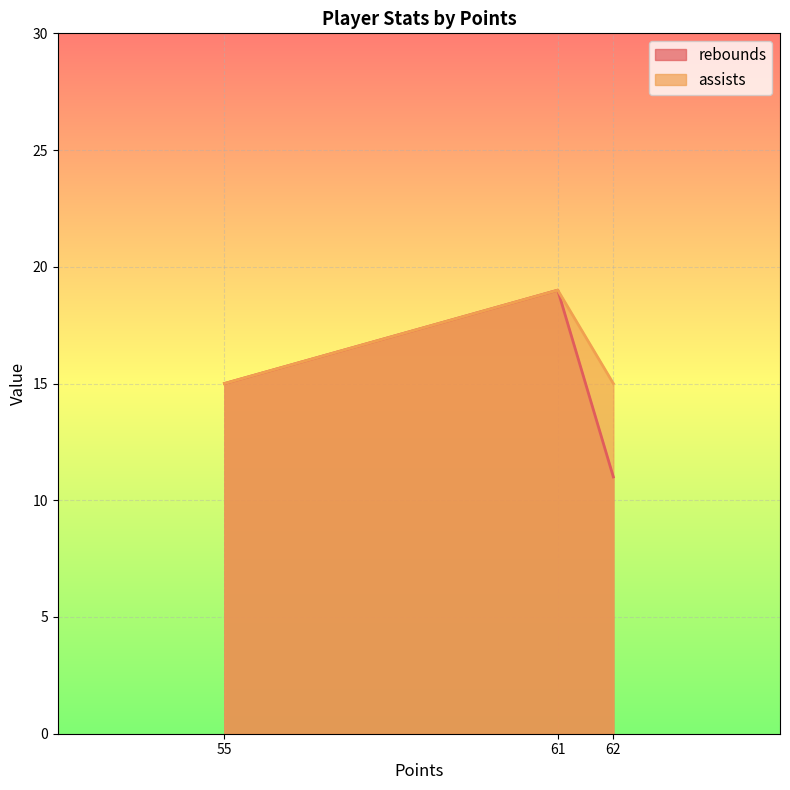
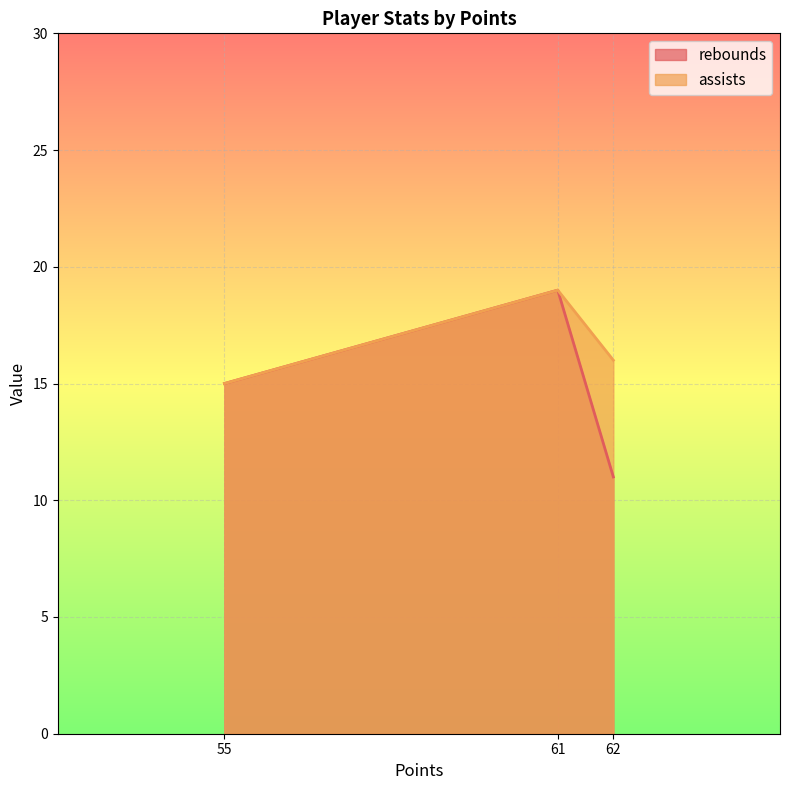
  {
    "rebounds": {
      "62": 11
    },
    "assists": {
-     "62": 15
+     "62": 16
    }
  }
